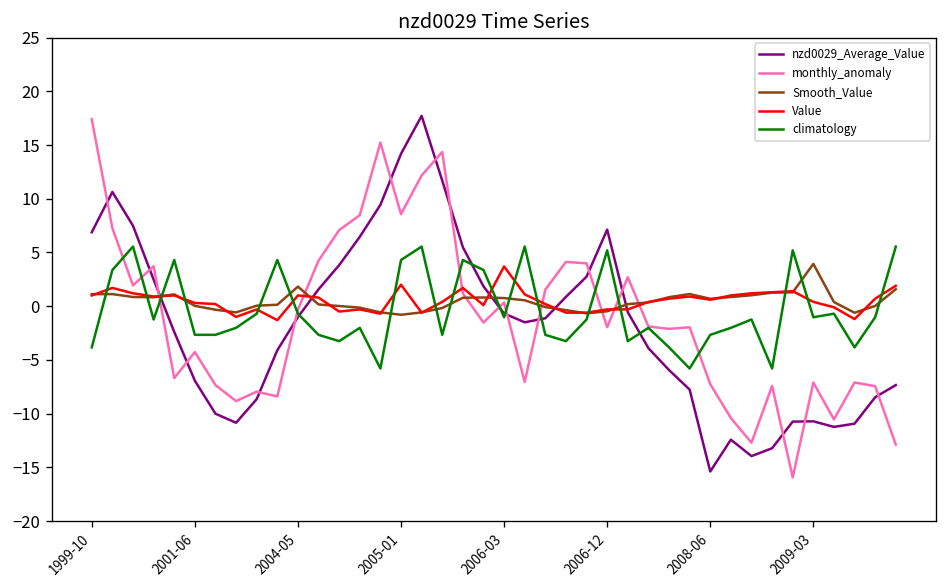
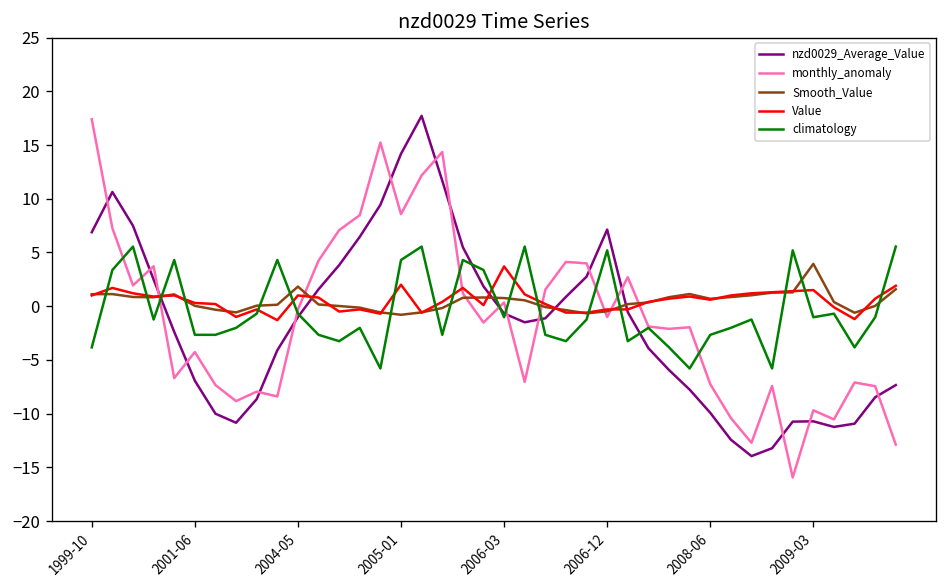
  {
    "nzd0029_Average_Value": {
      "1999-10": 7,
      "2001-06": -7,
      "2004-05": -1,
      "2005-01": 14,
      "2006-03": -1,
      "2006-12": 7,
-     "2008-06": -15,
+     "2008-06": -10,
      "2009-03": -11
    },
    "monthly_anomaly": {
      "1999-10": 17,
      "2001-06": -4,
      "2004-05": 0,
      "2005-01": 9,
      "2006-03": 0,
-     "2006-12": -2,
+     "2006-12": -1,
      "2008-06": -7,
-     "2009-03": -7
+     "2009-03": -10
    },
    "Smooth_Value": {
      "2004-05": 2,
      "2005-01": -1,
      "2006-03": 1,
      "2009-03": 4
    },
    "Value": {
      "2004-05": 1,
      "2005-01": 2,
      "2006-03": 4,
-     "2009-03": 0
+     "2009-03": 2
    },
    "climatology": {
      "1999-10": -4,
      "2001-06": -3,
      "2004-05": -1,
      "2005-01": 4,
      "2006-03": -1,
      "2006-12": 5,
      "2008-06": -3,
      "2009-03": -1
    }
  }
